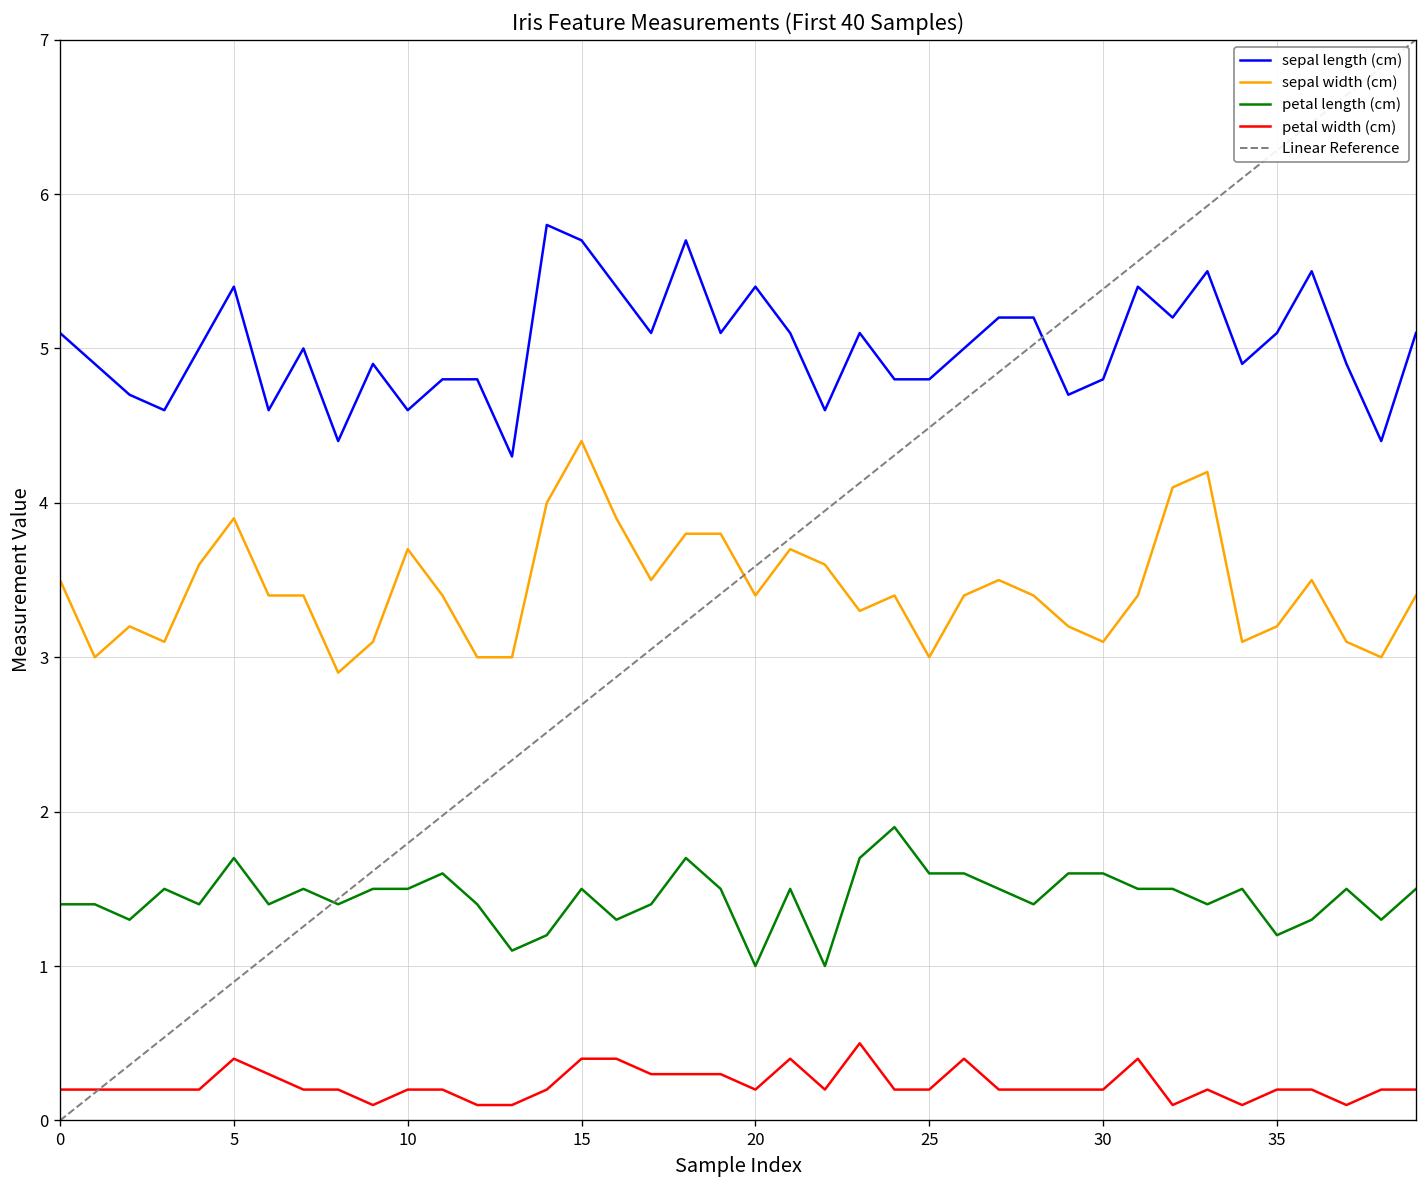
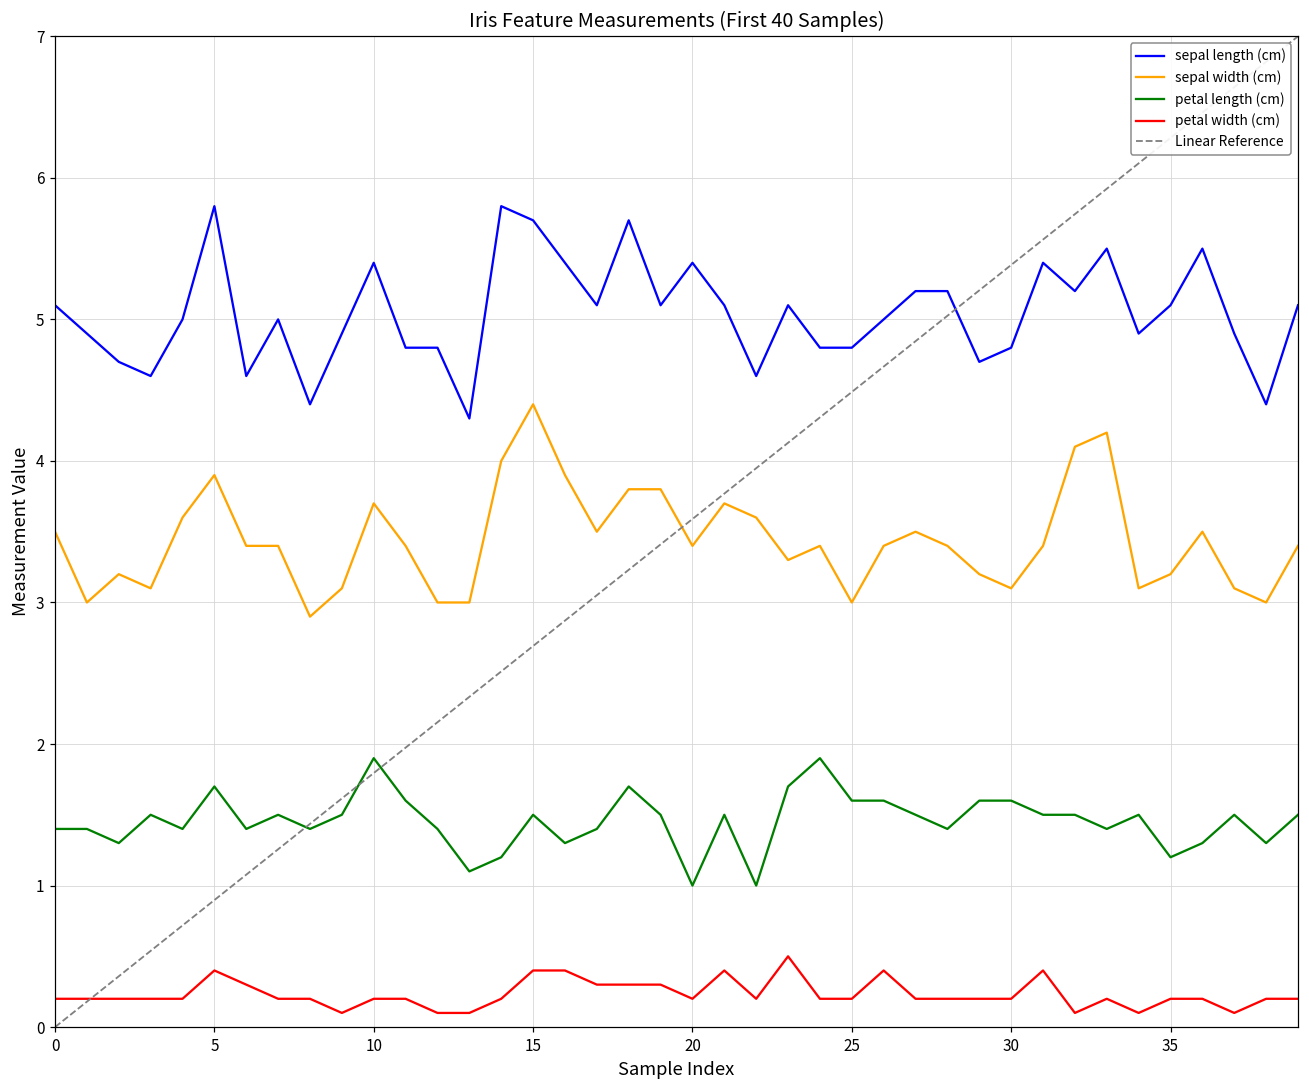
  {
    "sepal length (cm)": {
      "0": 5.1,
-     "5": 5.4,
-     "10": 4.6,
+     "5": 5.8,
+     "10": 5.4,
      "15": 5.7,
      "20": 5.4,
      "25": 4.8,
      "30": 4.8,
      "35": 5.1
    },
    "sepal width (cm)": {
      "0": 3.5,
      "5": 3.9,
      "10": 3.7,
      "15": 4.4,
      "20": 3.4,
      "25": 3.0,
      "30": 3.1,
      "35": 3.2
    },
    "petal length (cm)": {
      "0": 1.4,
      "5": 1.7,
-     "10": 1.5,
+     "10": 1.9,
      "15": 1.5,
      "20": 1.0,
      "25": 1.6,
      "30": 1.6,
      "35": 1.2
    },
    "petal width (cm)": {
      "0": 0.2,
      "5": 0.4,
      "10": 0.2,
      "15": 0.4,
      "20": 0.2,
      "25": 0.2,
      "30": 0.2,
      "35": 0.2
    },
    "Linear Reference": {
      "0": 0.0
    }
  }
